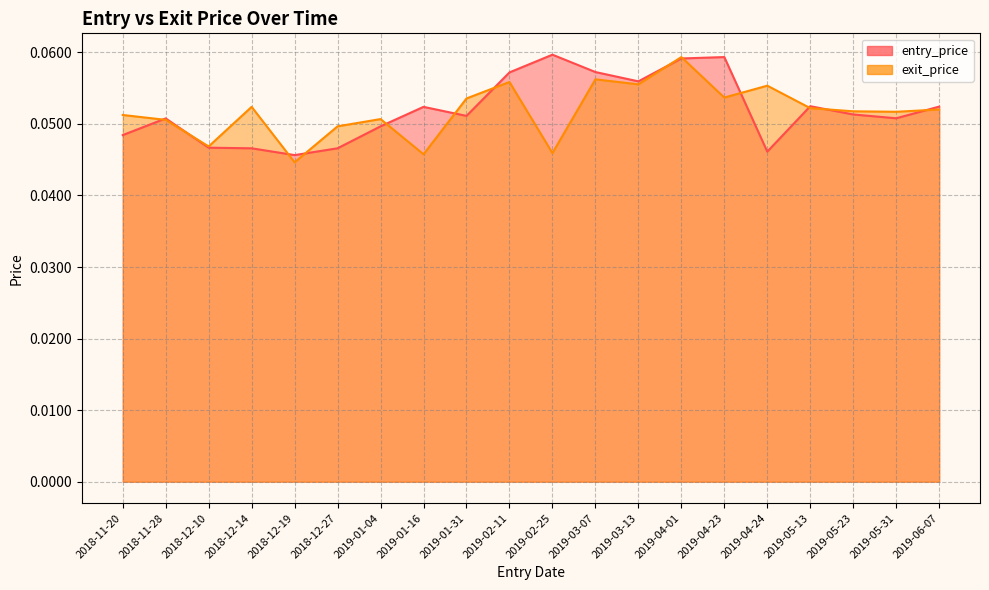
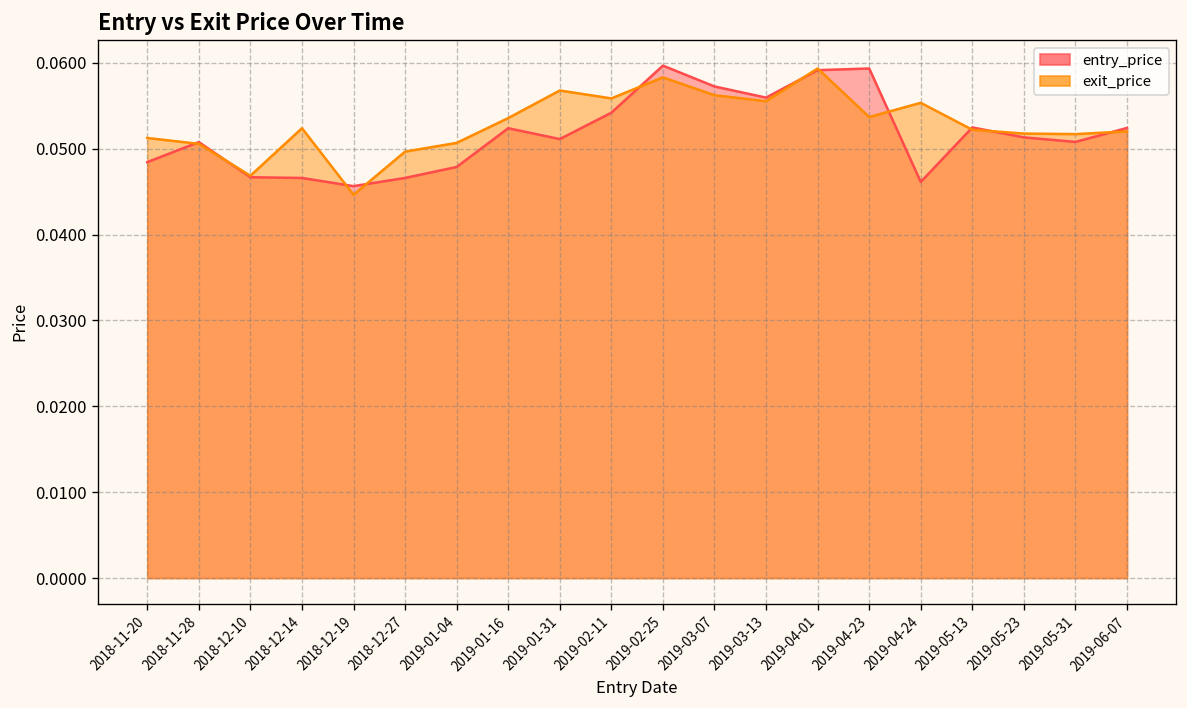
  {
    "entry_price": {
      "2018-11-20": 0.048,
      "2018-12-14": 0.047,
      "2018-12-19": 0.046,
      "2018-12-27": 0.047,
-     "2019-01-04": 0.050,
+     "2019-01-04": 0.048,
      "2019-01-16": 0.052,
      "2019-01-31": 0.051,
-     "2019-02-11": 0.057,
+     "2019-02-11": 0.054,
      "2019-02-25": 0.060,
      "2019-03-07": 0.057,
      "2019-03-13": 0.056,
      "2019-04-23": 0.059,
      "2019-04-24": 0.046,
      "2019-05-23": 0.051,
      "2019-05-31": 0.051,
      "2019-06-07": 0.052
    },
    "exit_price": {
      "2018-11-20": 0.051,
      "2018-12-14": 0.052,
      "2018-12-19": 0.045,
      "2018-12-27": 0.050,
      "2019-01-04": 0.051,
-     "2019-01-16": 0.046,
-     "2019-01-31": 0.054,
+     "2019-01-16": 0.054,
+     "2019-01-31": 0.057,
      "2019-02-11": 0.056,
-     "2019-02-25": 0.046,
+     "2019-02-25": 0.058,
      "2019-03-07": 0.056,
      "2019-03-13": 0.056,
      "2019-04-23": 0.054,
      "2019-04-24": 0.055,
      "2019-05-23": 0.052,
      "2019-05-31": 0.052,
      "2019-06-07": 0.052
    }
  }
